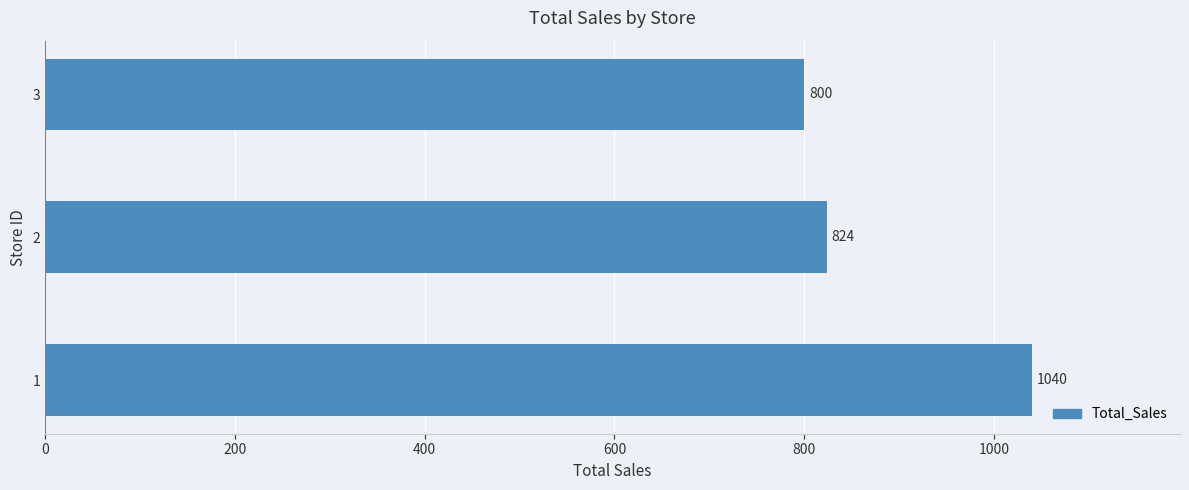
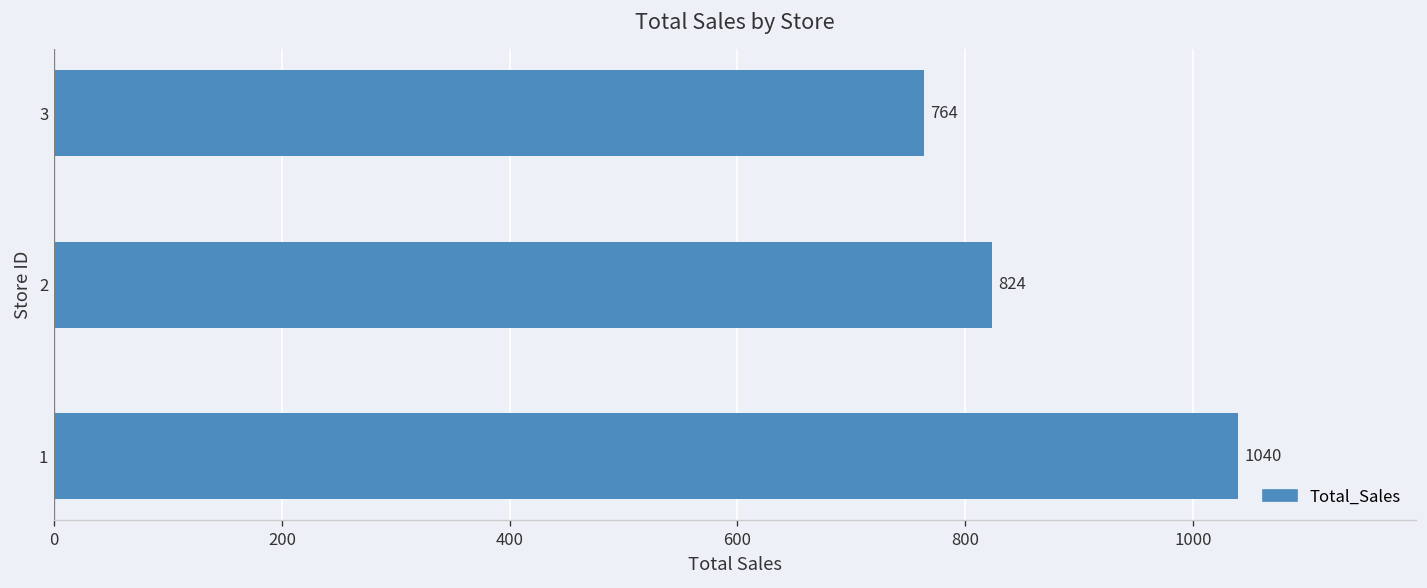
  {
-   "3": 800,
+   "3": 764,
    "2": 824,
    "1": 1040
  }
